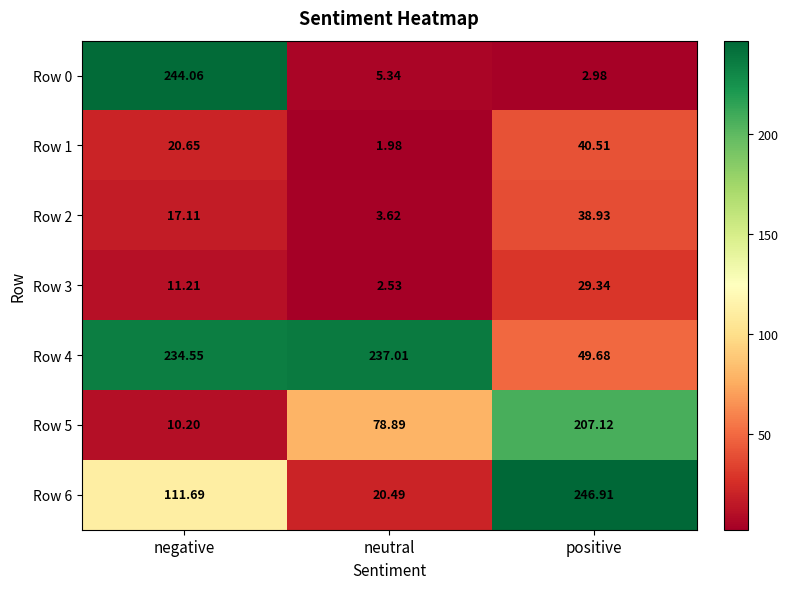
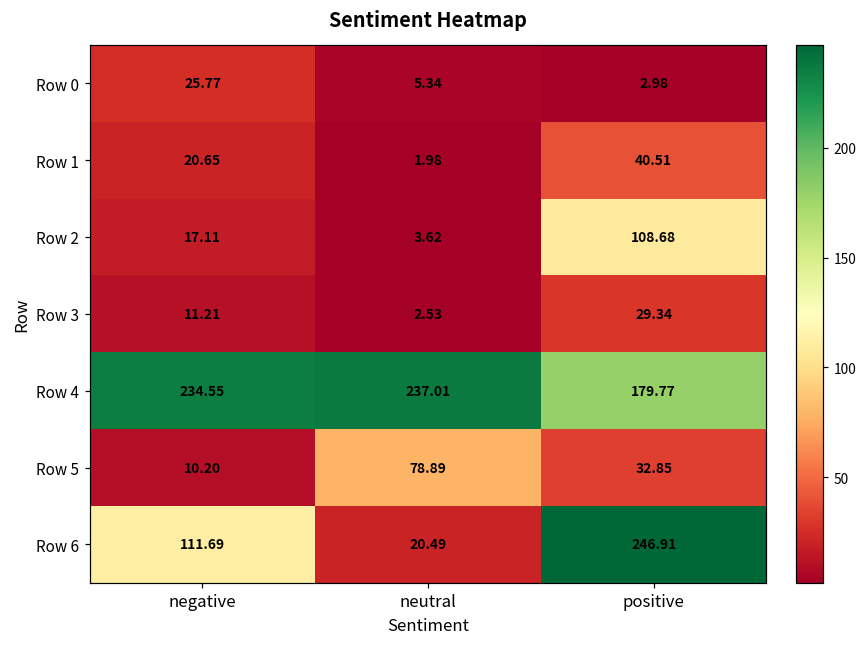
  {
    "Row 0": {
-     "negative": 244.06,
+     "negative": 25.77,
      "neutral": 5.34,
      "positive": 2.98
    },
    "Row 1": {
      "negative": 20.65,
      "neutral": 1.98,
      "positive": 40.51
    },
    "Row 2": {
      "negative": 17.11,
      "neutral": 3.62,
-     "positive": 38.93
+     "positive": 108.68
    },
    "Row 3": {
      "negative": 11.21,
      "neutral": 2.53,
      "positive": 29.34
    },
    "Row 4": {
      "negative": 234.55,
      "neutral": 237.01,
-     "positive": 49.68
+     "positive": 179.77
    },
    "Row 5": {
      "negative": 10.20,
      "neutral": 78.89,
-     "positive": 207.12
+     "positive": 32.85
    },
    "Row 6": {
      "negative": 111.69,
      "neutral": 20.49,
      "positive": 246.91
    }
  }
